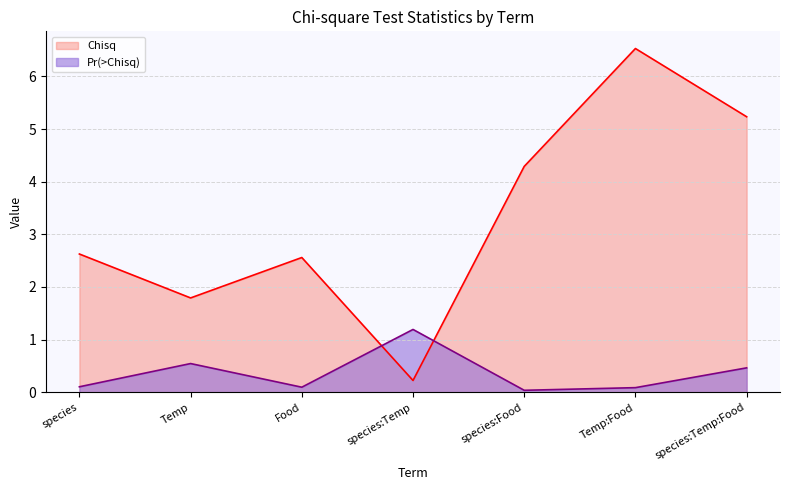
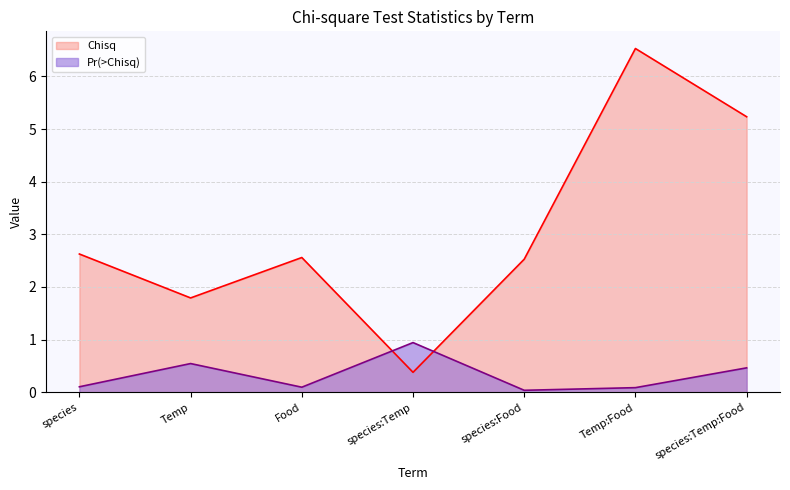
  {
    "Chisq": {
      "species": 2.6,
      "Temp": 1.8,
      "Food": 2.6,
-     "species:Temp": 0.2,
-     "species:Food": 4.3,
+     "species:Temp": 0.4,
+     "species:Food": 2.5,
      "Temp:Food": 6.5,
      "species:Temp:Food": 5.2
    },
    "Pr(>Chisq)": {
      "species": 0.1,
      "Temp": 0.5,
      "Food": 0.1,
-     "species:Temp": 1.2,
+     "species:Temp": 0.9,
      "species:Food": 0.0,
      "Temp:Food": 0.1,
      "species:Temp:Food": 0.5
    }
  }
